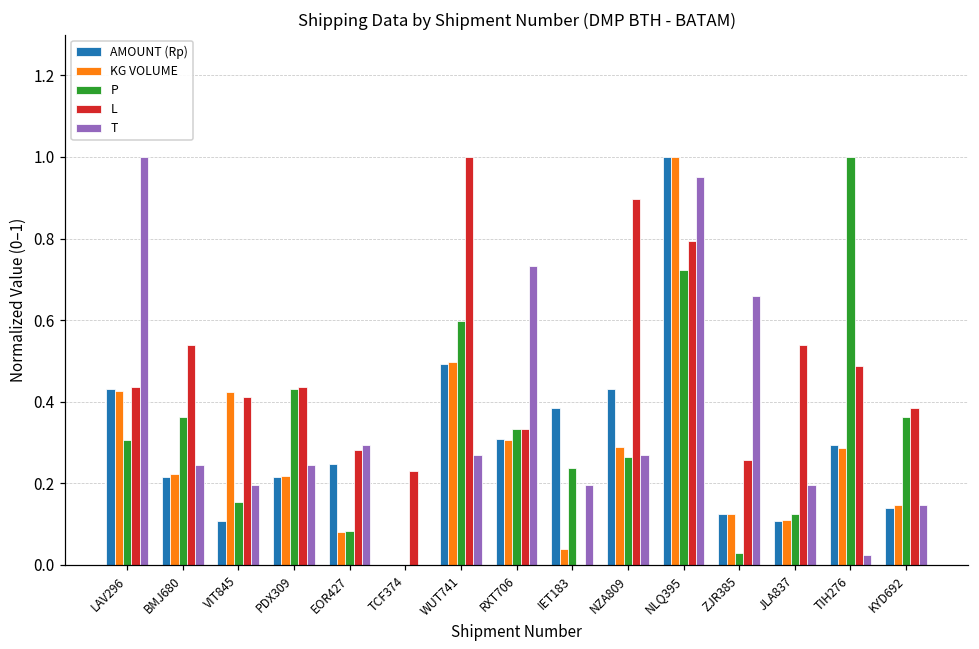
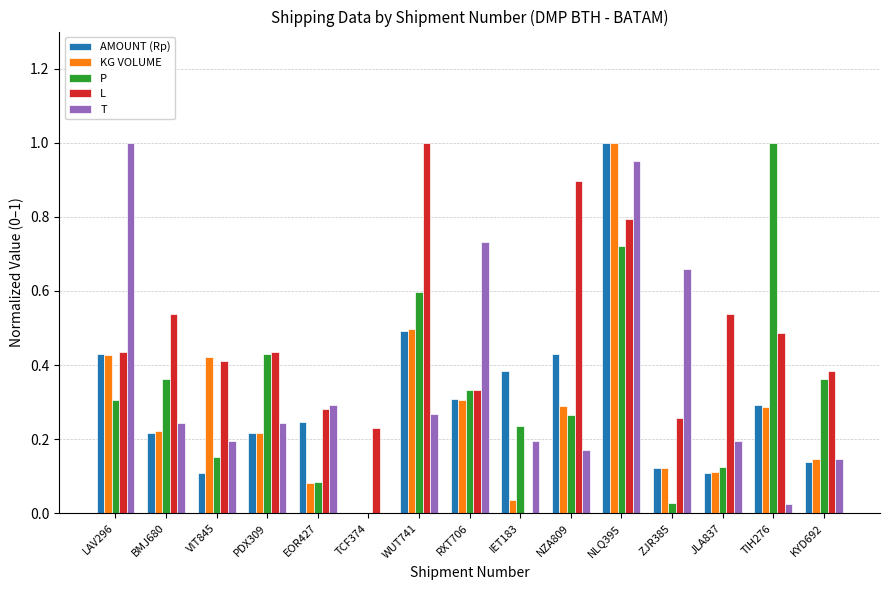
  {
    "AMOUNT (Rp)": {
      "LAV296": 0.43,
      "BMJ680": 0.22,
      "VIT845": 0.11,
      "PDX309": 0.22,
      "EOR427": 0.25,
      "TCF374": 0.00,
      "WUT741": 0.49,
      "RXT706": 0.31,
      "IET183": 0.38,
      "NZA809": 0.43,
      "NLQ395": 1.00,
      "ZJR385": 0.12,
      "JLA837": 0.11,
      "TIH276": 0.29,
      "KYD692": 0.14
    },
    "KG VOLUME": {
      "LAV296": 0.43,
      "BMJ680": 0.22,
      "VIT845": 0.42,
      "PDX309": 0.22,
      "EOR427": 0.08,
      "TCF374": 0.00,
      "WUT741": 0.50,
      "RXT706": 0.31,
      "IET183": 0.04,
      "NZA809": 0.29,
      "NLQ395": 1.00,
      "ZJR385": 0.12,
      "JLA837": 0.11,
      "TIH276": 0.29,
      "KYD692": 0.15
    },
    "P": {
      "LAV296": 0.31,
      "BMJ680": 0.36,
      "VIT845": 0.15,
      "PDX309": 0.43,
      "EOR427": 0.08,
      "TCF374": 0.00,
      "WUT741": 0.60,
      "RXT706": 0.33,
      "IET183": 0.24,
      "NZA809": 0.26,
      "NLQ395": 0.72,
      "ZJR385": 0.03,
      "JLA837": 0.13,
      "TIH276": 1.00,
      "KYD692": 0.36
    },
    "L": {
      "LAV296": 0.44,
      "BMJ680": 0.54,
      "VIT845": 0.41,
      "PDX309": 0.44,
      "EOR427": 0.28,
      "TCF374": 0.23,
      "WUT741": 1.00,
      "RXT706": 0.33,
      "IET183": 0.00,
      "NZA809": 0.90,
      "NLQ395": 0.79,
      "ZJR385": 0.26,
      "JLA837": 0.54,
      "TIH276": 0.49,
      "KYD692": 0.38
    },
    "T": {
      "LAV296": 1.00,
      "BMJ680": 0.24,
      "VIT845": 0.20,
      "PDX309": 0.24,
      "EOR427": 0.29,
      "TCF374": 0.00,
      "WUT741": 0.27,
      "RXT706": 0.73,
      "IET183": 0.20,
-     "NZA809": 0.27,
+     "NZA809": 0.17,
      "NLQ395": 0.95,
      "ZJR385": 0.66,
      "JLA837": 0.20,
      "TIH276": 0.02,
      "KYD692": 0.15
    }
  }
